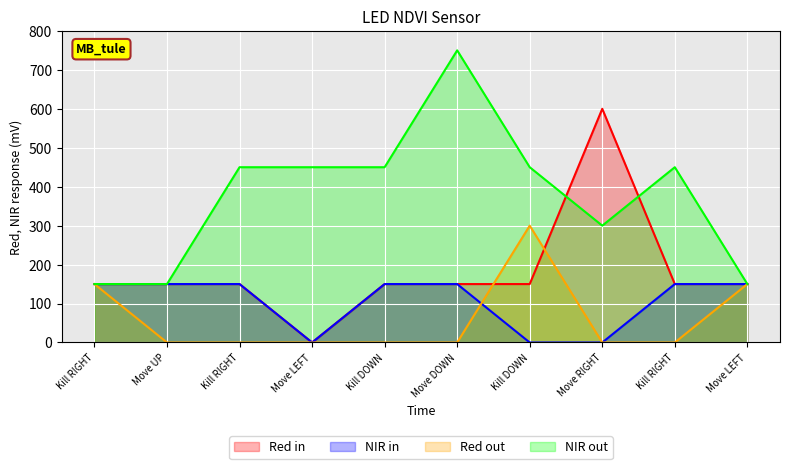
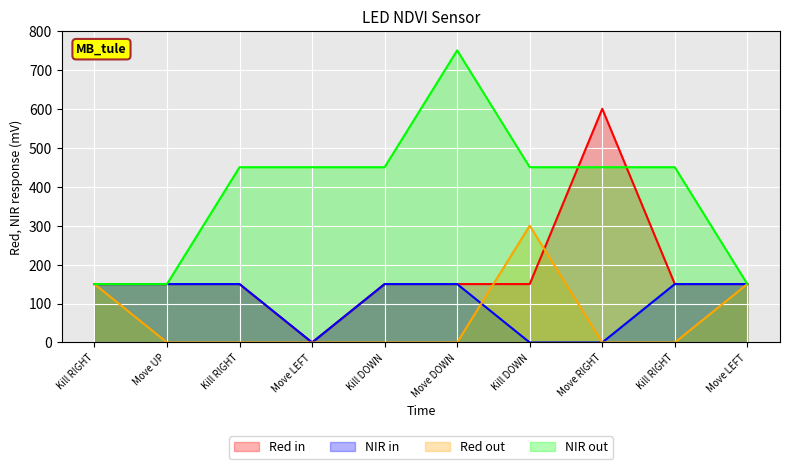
  {
    "Red in": {
      "Move RIGHT": 600
    },
    "Red out": {
      "Move UP": 0,
      "Move DOWN": 0
    },
    "NIR out": {
      "Move DOWN": 750,
-     "Move RIGHT": 300
+     "Move RIGHT": 450
    }
  }
